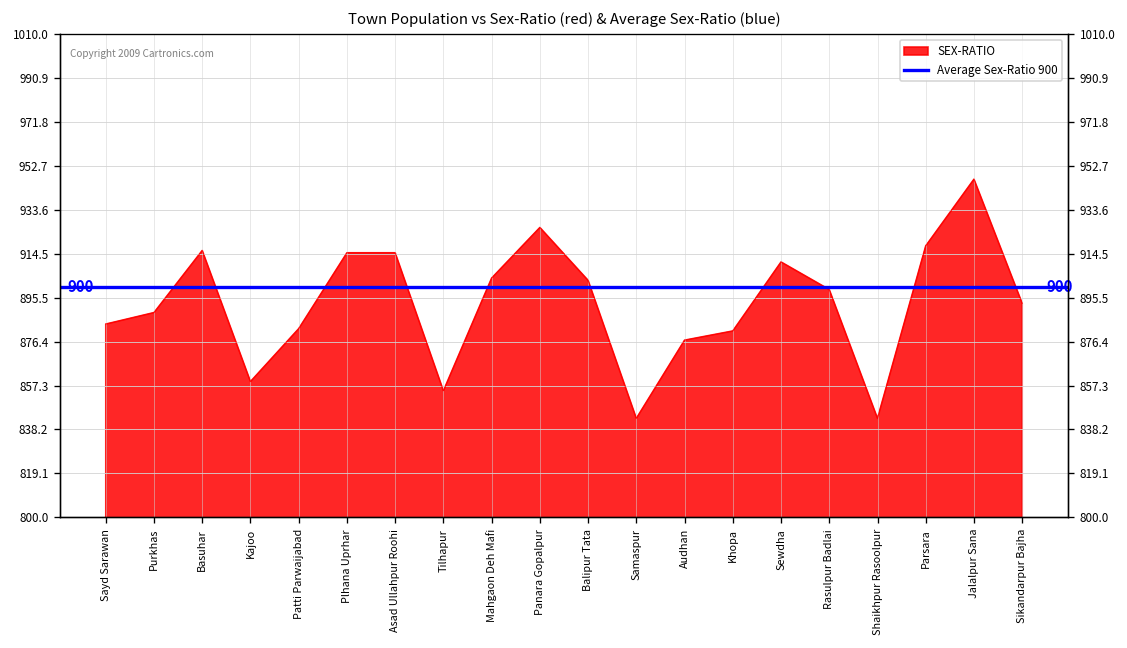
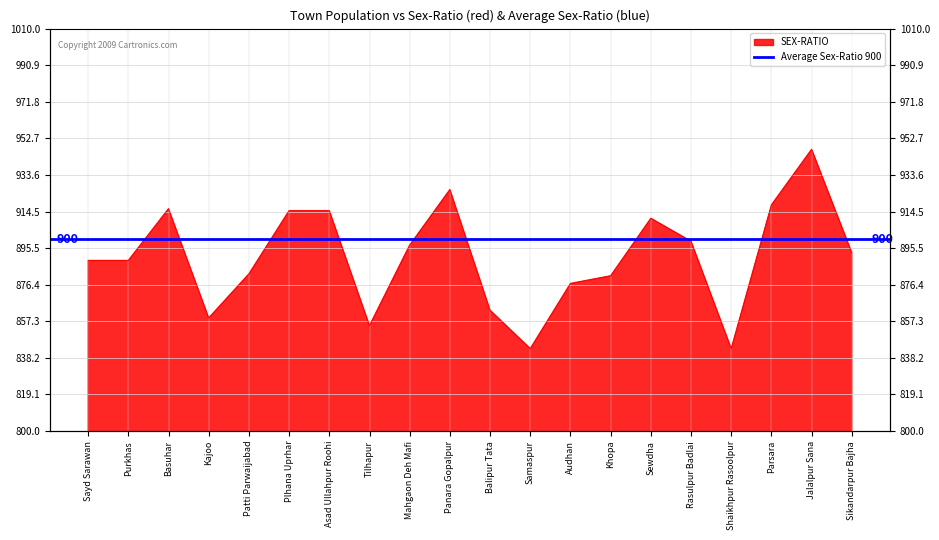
  {
-   "Sayd Sarawan": 884,
+   "Sayd Sarawan": 889,
    "Purkhas": 889,
    "Basuhar": 916,
    "Kajoo": 859,
    "Patti Parwaijabad": 882,
    "Plhana Uprhar": 915,
    "Asad Ullahpur Roohi": 915,
    "Tilhapur": 855,
-   "Mahgaon Deh Mafi": 904,
+   "Mahgaon Deh Mafi": 897,
    "Panara Gopalpur": 926,
-   "Balipur Tata": 903,
+   "Balipur Tata": 863,
    "Samaspur": 843,
    "Audhan": 877,
    "Khopa": 881,
    "Sewdha": 911,
    "Rasulpur Badlai": 899,
    "Shaikhpur Rasoolpur": 843,
    "Parsara": 918,
    "Jalalpur Sana": 947
  }
